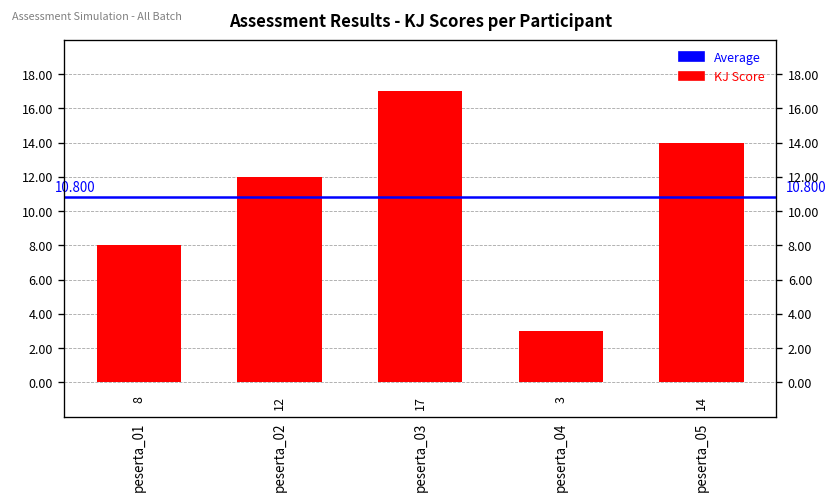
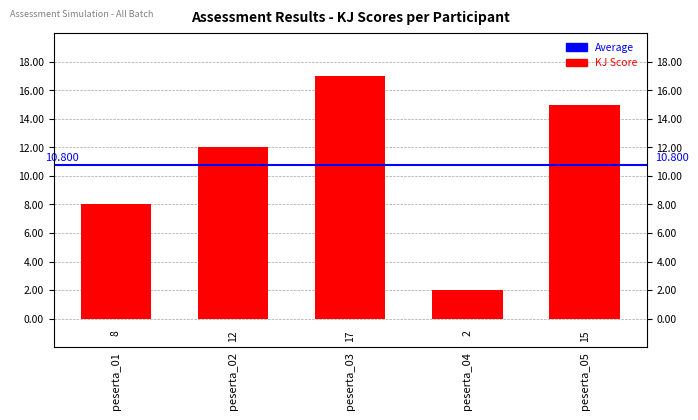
  {
-   "peserta_04": 3,
-   "peserta_05": 14
+   "peserta_04": 2,
+   "peserta_05": 15
  }
